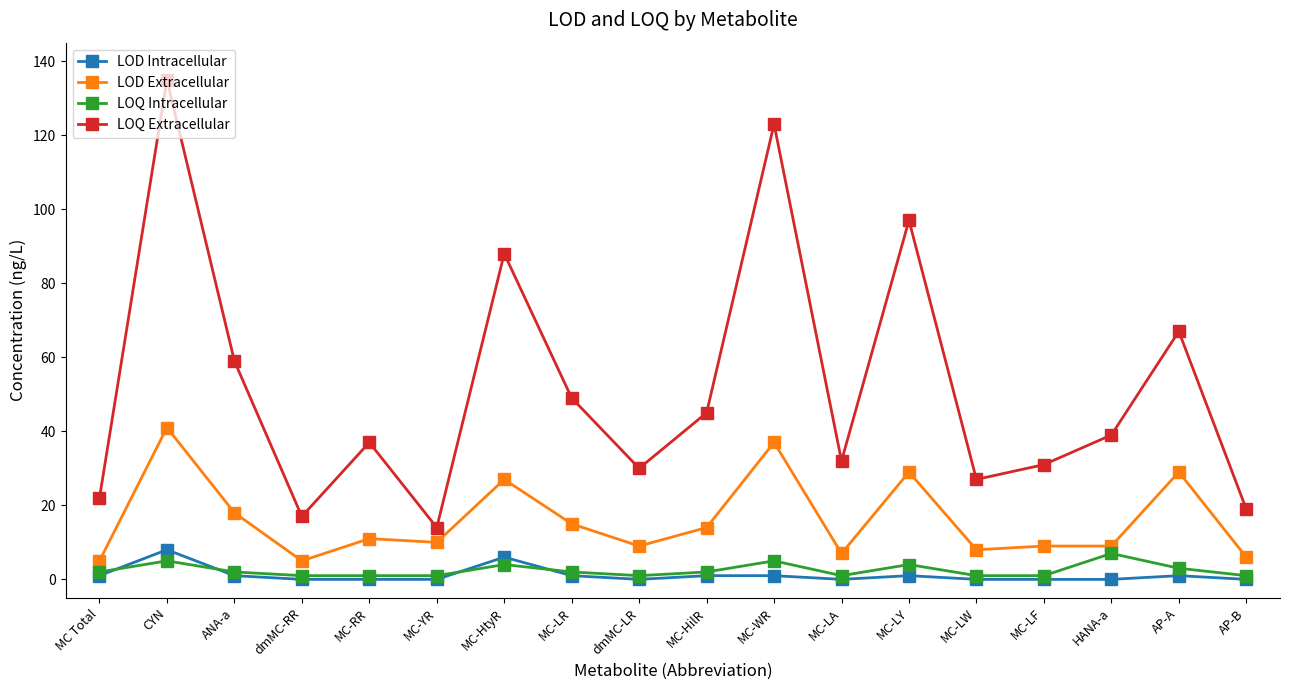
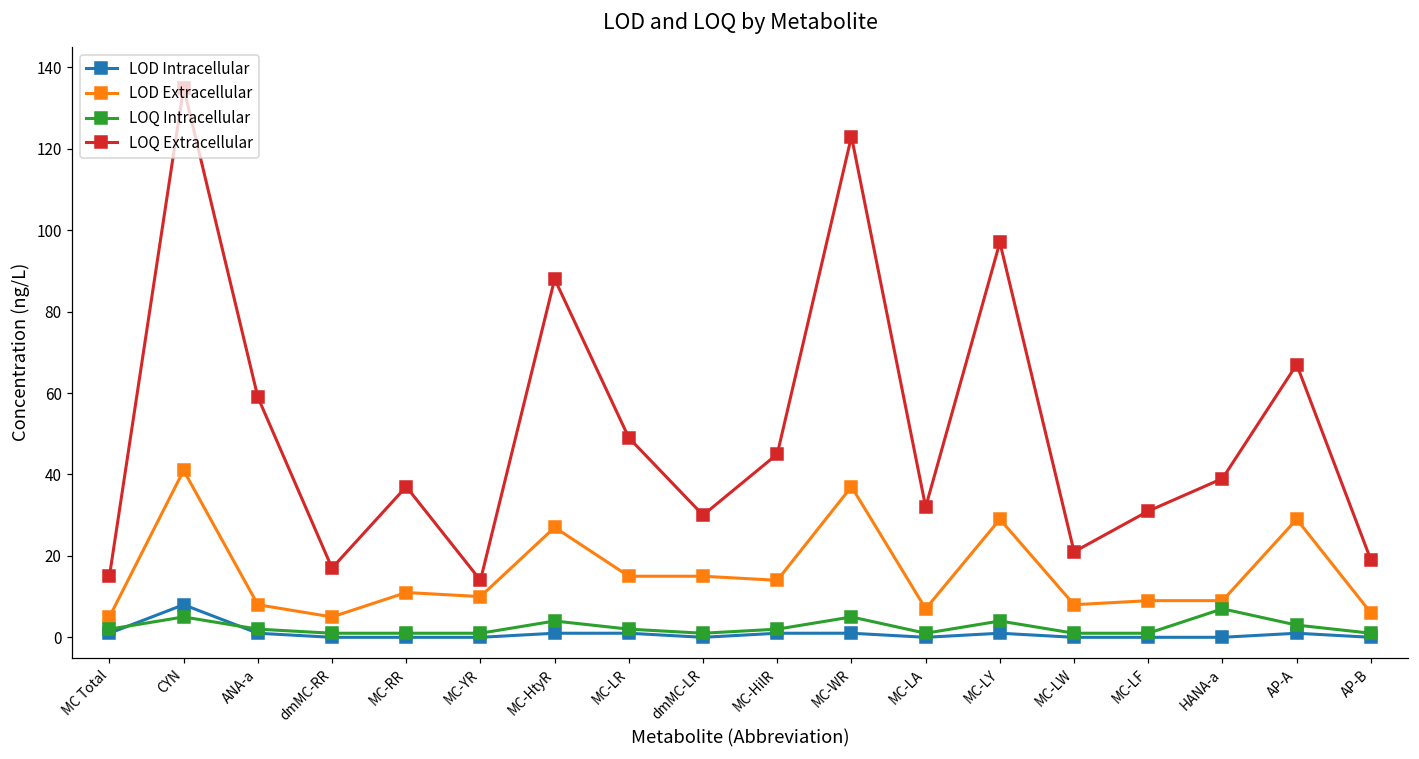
  {
    "LOD Intracellular": {
      "MC Total": 1,
      "CYN": 8,
      "ANA-a": 1,
      "dmMC-RR": 0,
      "MC-RR": 0,
      "MC-YR": 0,
-     "MC-HtyR": 6,
+     "MC-HtyR": 1,
      "MC-LR": 1,
      "dmMC-LR": 0,
      "MC-HilR": 1,
      "MC-WR": 1,
      "MC-LA": 0,
      "MC-LY": 1,
      "MC-LW": 0,
      "MC-LF": 0,
      "HANA-a": 0,
      "AP-A": 1,
      "AP-B": 0
    },
    "LOD Extracellular": {
      "MC Total": 5,
      "CYN": 41,
-     "ANA-a": 18,
+     "ANA-a": 8,
      "dmMC-RR": 5,
      "MC-RR": 11,
      "MC-YR": 10,
      "MC-HtyR": 27,
      "MC-LR": 15,
-     "dmMC-LR": 9,
+     "dmMC-LR": 15,
      "MC-HilR": 14,
      "MC-WR": 37,
      "MC-LA": 7,
      "MC-LY": 29,
      "MC-LW": 8,
      "MC-LF": 9,
      "HANA-a": 9,
      "AP-A": 29,
      "AP-B": 6
    },
    "LOQ Intracellular": {
      "MC Total": 2,
      "CYN": 5,
      "ANA-a": 2,
      "dmMC-RR": 1,
      "MC-RR": 1,
      "MC-YR": 1,
      "MC-HtyR": 4,
      "MC-LR": 2,
      "dmMC-LR": 1,
      "MC-HilR": 2,
      "MC-WR": 5,
      "MC-LA": 1,
      "MC-LY": 4,
      "MC-LW": 1,
      "MC-LF": 1,
      "HANA-a": 7,
      "AP-A": 3,
      "AP-B": 1
    },
    "LOQ Extracellular": {
-     "MC Total": 22,
+     "MC Total": 15,
      "ANA-a": 59,
      "dmMC-RR": 17,
      "MC-RR": 37,
      "MC-YR": 14,
      "MC-HtyR": 88,
      "MC-LR": 49,
      "dmMC-LR": 30,
      "MC-HilR": 45,
      "MC-WR": 123,
      "MC-LA": 32,
      "MC-LY": 97,
-     "MC-LW": 27,
+     "MC-LW": 21,
      "MC-LF": 31,
      "HANA-a": 39,
      "AP-A": 67,
      "AP-B": 19
    }
  }
